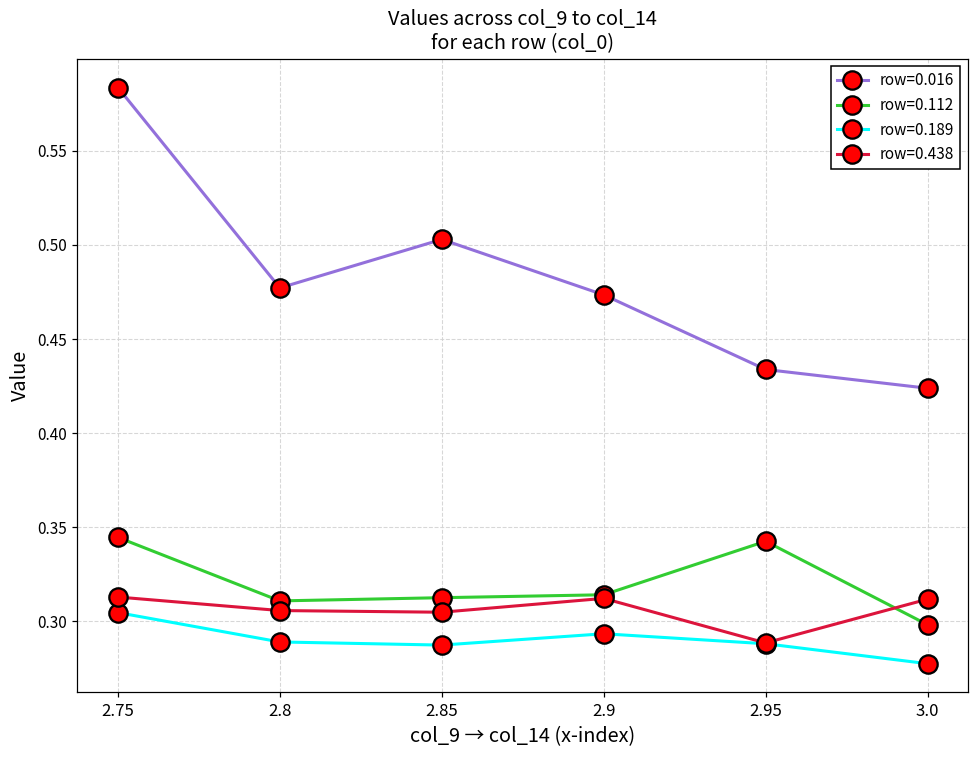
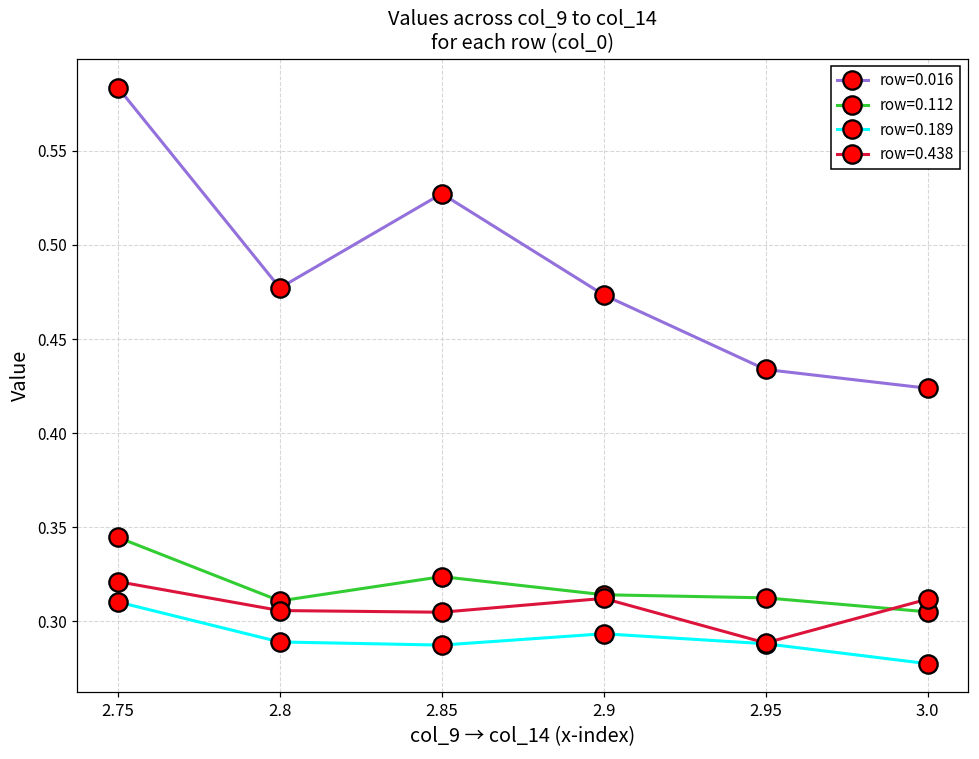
  {
    "row=0.016": {
      "2.75": 0.584,
      "2.8": 0.477,
-     "2.85": 0.503,
+     "2.85": 0.527,
      "2.9": 0.473,
      "2.95": 0.434,
      "3.0": 0.424
    },
    "row=0.112": {
      "2.75": 0.345,
      "2.8": 0.311,
-     "2.85": 0.313,
+     "2.85": 0.324,
      "2.9": 0.314,
-     "2.95": 0.343,
-     "3.0": 0.298
+     "2.95": 0.312,
+     "3.0": 0.305
    },
    "row=0.189": {
-     "2.75": 0.305,
+     "2.75": 0.310,
      "2.8": 0.289,
      "2.85": 0.287,
      "2.9": 0.293,
      "3.0": 0.277
    },
    "row=0.438": {
-     "2.75": 0.313,
+     "2.75": 0.321,
      "2.8": 0.306,
      "2.85": 0.305,
      "2.9": 0.312,
      "3.0": 0.312
    }
  }
